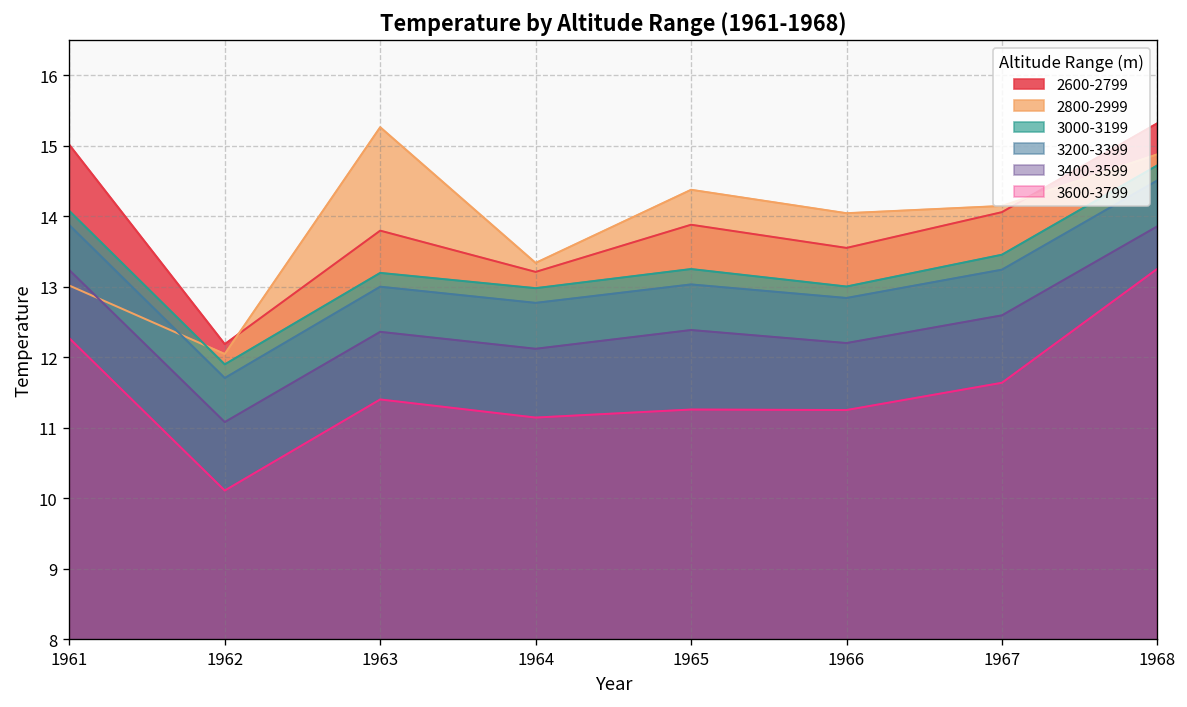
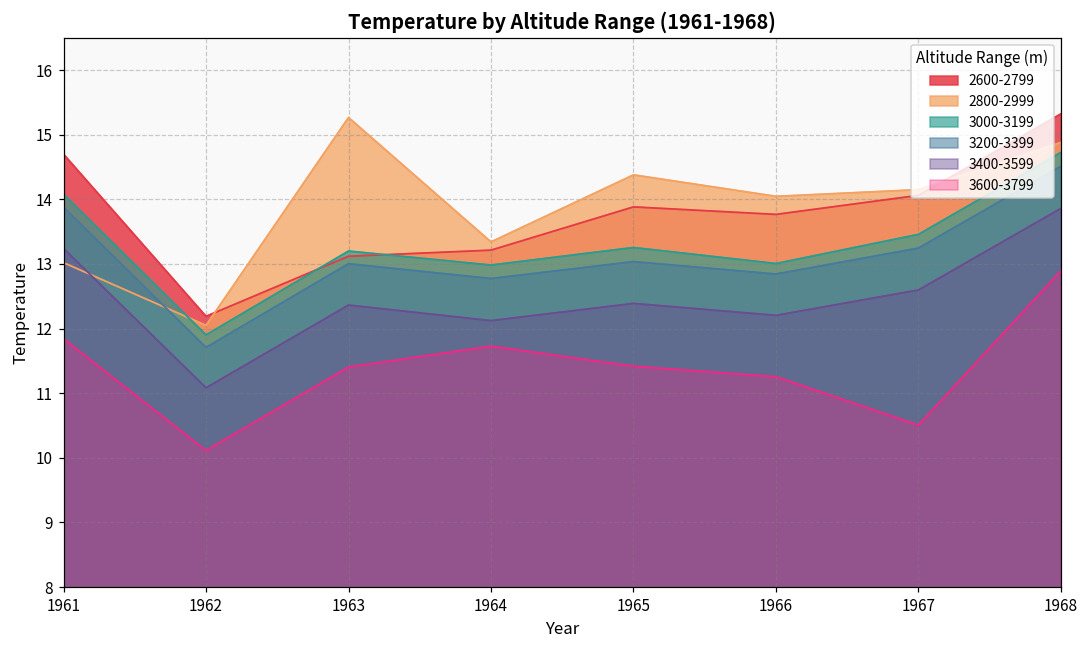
  {
    "2600-2799": {
-     "1961": 15.0,
+     "1961": 14.7,
      "1962": 12.2,
-     "1963": 13.8,
+     "1963": 13.1,
      "1964": 13.2,
      "1965": 13.9,
-     "1966": 13.6,
+     "1966": 13.8,
      "1968": 15.3
    },
    "2800-2999": {
      "1961": 13.0,
      "1962": 12.0,
      "1963": 15.3,
      "1964": 13.3,
      "1965": 14.4,
      "1966": 14.0,
      "1968": 14.9
    },
    "3600-3799": {
-     "1961": 12.3,
+     "1961": 11.8,
      "1962": 10.1,
      "1963": 11.4,
-     "1964": 11.1,
-     "1965": 11.3,
+     "1964": 11.7,
+     "1965": 11.4,
      "1966": 11.3,
-     "1967": 11.6,
-     "1968": 13.3
+     "1967": 10.5,
+     "1968": 12.9
    }
  }
